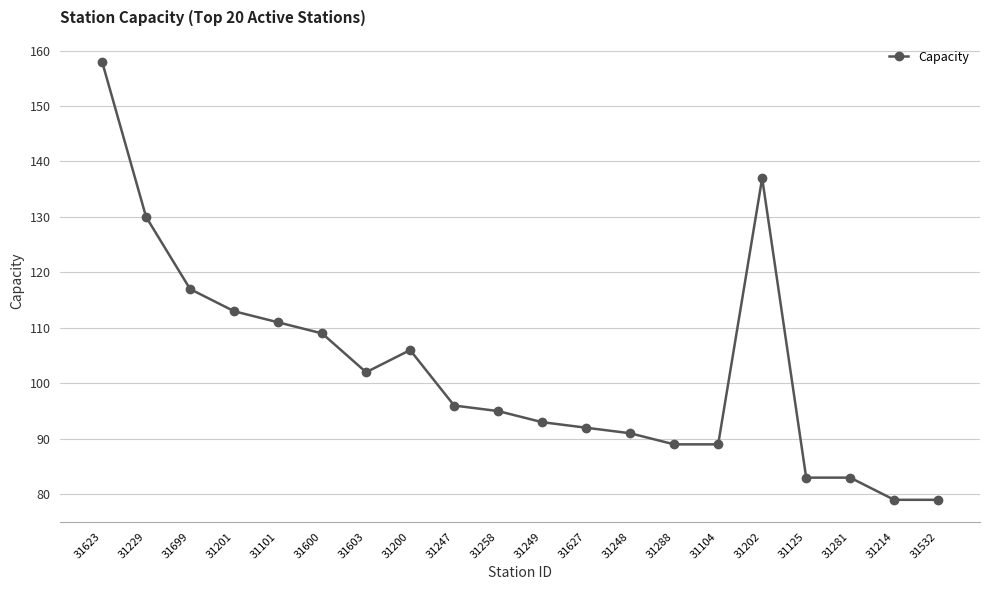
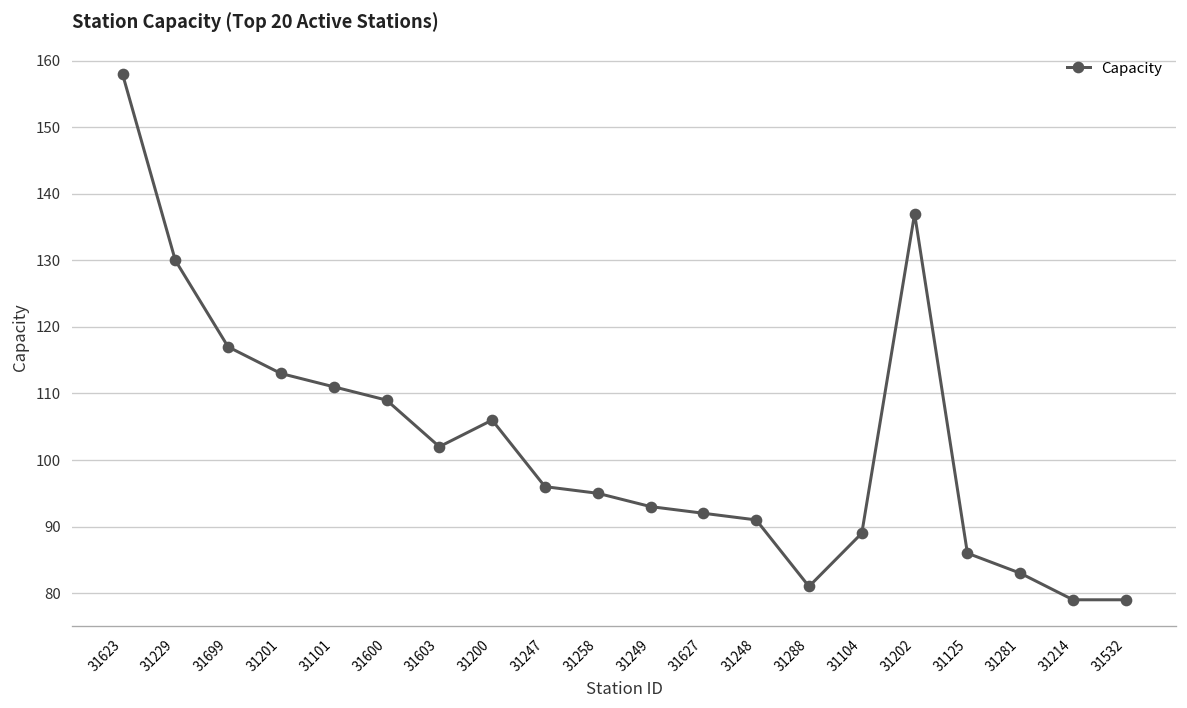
  {
    "31623": 158,
    "31229": 130,
    "31699": 117,
    "31201": 113,
    "31101": 111,
    "31600": 109,
    "31603": 102,
    "31200": 106,
    "31247": 96,
    "31258": 95,
    "31249": 93,
    "31627": 92,
    "31248": 91,
-   "31288": 89,
+   "31288": 81,
    "31104": 89,
    "31202": 137,
-   "31125": 83,
+   "31125": 86,
    "31281": 83,
    "31214": 79,
    "31532": 79
  }
